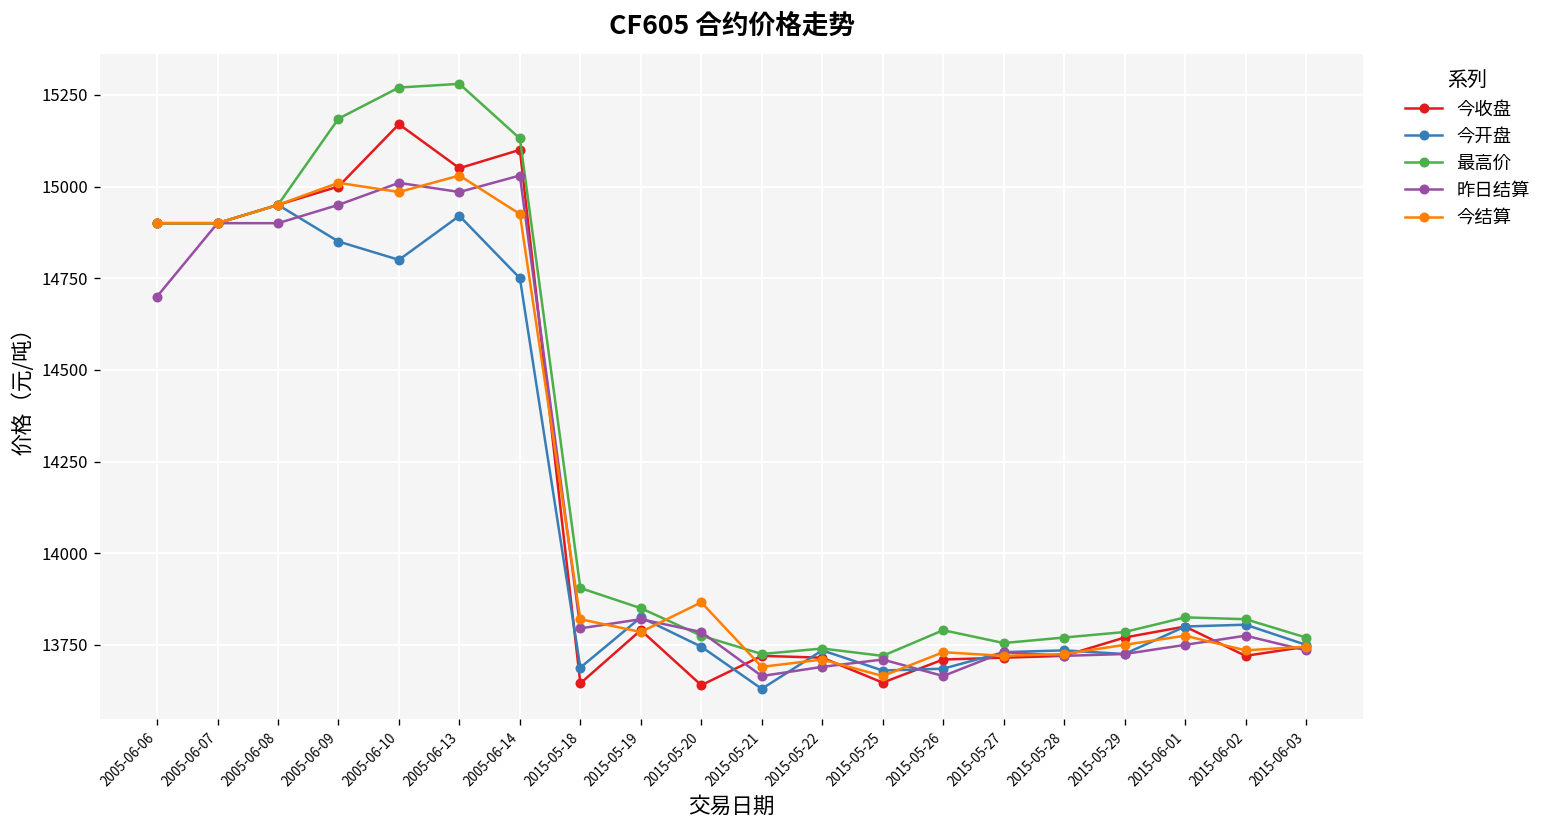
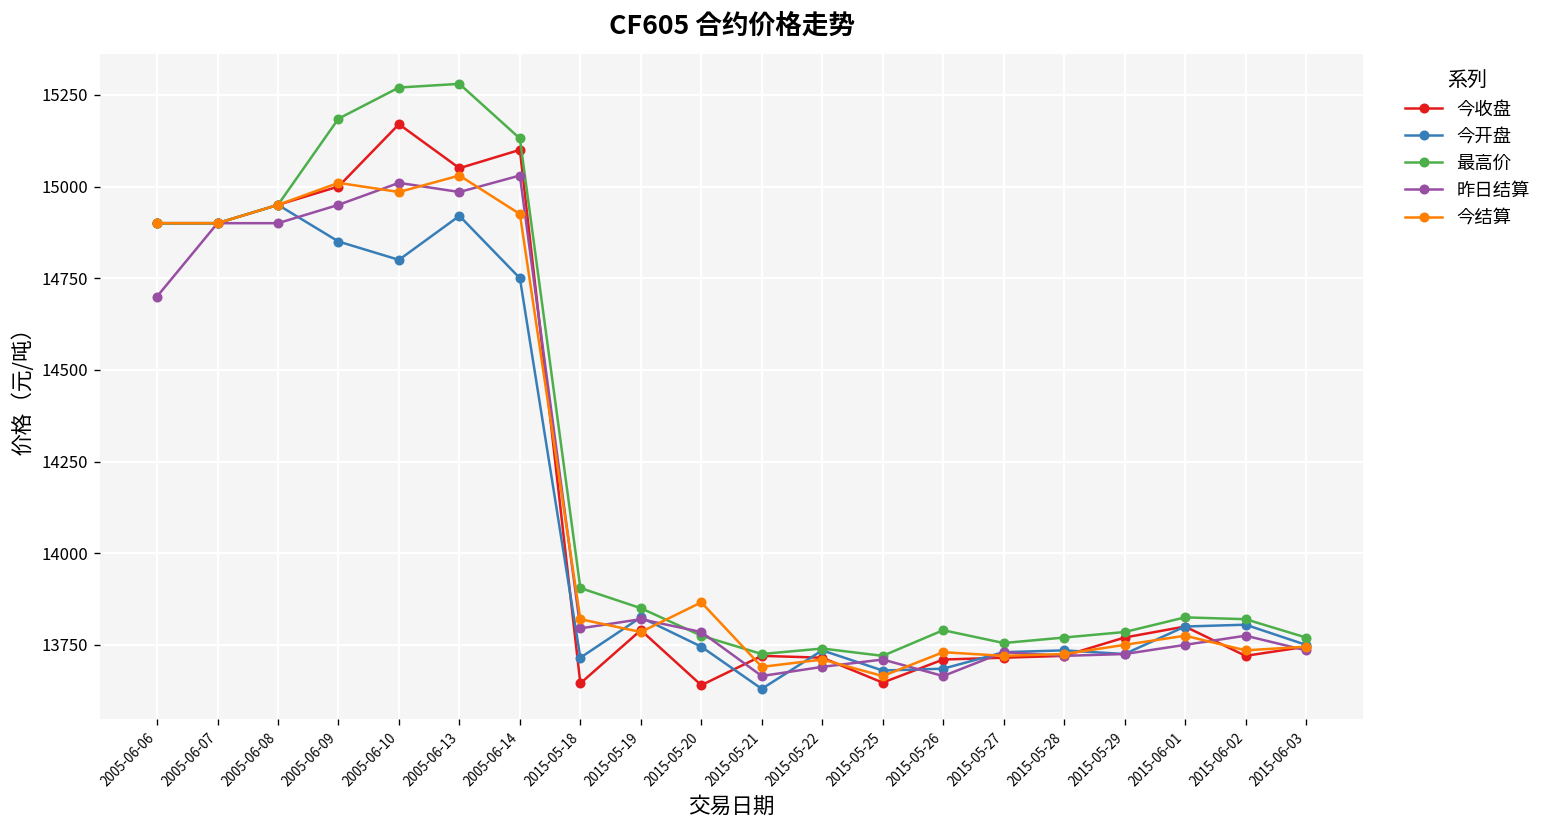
  {
    "今收盘": {
      "2005-06-09": 15000,
      "2005-06-10": 15170,
      "2005-06-13": 15050,
      "2005-06-14": 15100,
      "2015-05-18": 13650,
      "2015-05-20": 13640,
      "2015-05-25": 13650,
      "2015-05-26": 13710,
      "2015-05-29": 13770,
      "2015-06-02": 13720
    },
    "今开盘": {
      "2005-06-09": 14850,
      "2005-06-10": 14800,
      "2005-06-13": 14920,
      "2005-06-14": 14750,
-     "2015-05-18": 13690,
+     "2015-05-18": 13720,
      "2015-05-20": 13750,
      "2015-05-21": 13630,
      "2015-05-25": 13680,
      "2015-05-26": 13690,
      "2015-05-28": 13740,
      "2015-06-02": 13810
    },
    "最高价": {
      "2005-06-09": 15190,
      "2005-06-10": 15270,
      "2005-06-13": 15280,
      "2005-06-14": 15130,
      "2015-05-18": 13910,
      "2015-05-19": 13850,
      "2015-05-20": 13780,
      "2015-05-25": 13720,
      "2015-05-26": 13790,
      "2015-05-27": 13760,
      "2015-05-28": 13770,
      "2015-05-29": 13790,
      "2015-06-01": 13830,
      "2015-06-02": 13820,
      "2015-06-03": 13770
    },
    "昨日结算": {
      "2005-06-06": 14700,
      "2005-06-08": 14900,
      "2005-06-09": 14950,
      "2005-06-10": 15010,
      "2005-06-13": 14990,
      "2005-06-14": 15030,
      "2015-05-18": 13800,
      "2015-05-20": 13790,
      "2015-05-21": 13670,
      "2015-05-22": 13690,
      "2015-05-25": 13710,
      "2015-05-26": 13670,
      "2015-06-01": 13750,
      "2015-06-02": 13780,
      "2015-06-03": 13740
    },
    "今结算": {
      "2005-06-09": 15010,
      "2005-06-10": 14990,
      "2005-06-13": 15030,
      "2005-06-14": 14930,
      "2015-05-18": 13820,
      "2015-05-20": 13870,
      "2015-05-21": 13690,
      "2015-05-25": 13670,
      "2015-05-26": 13730,
      "2015-05-29": 13750,
      "2015-06-01": 13780,
      "2015-06-02": 13740
    }
  }
